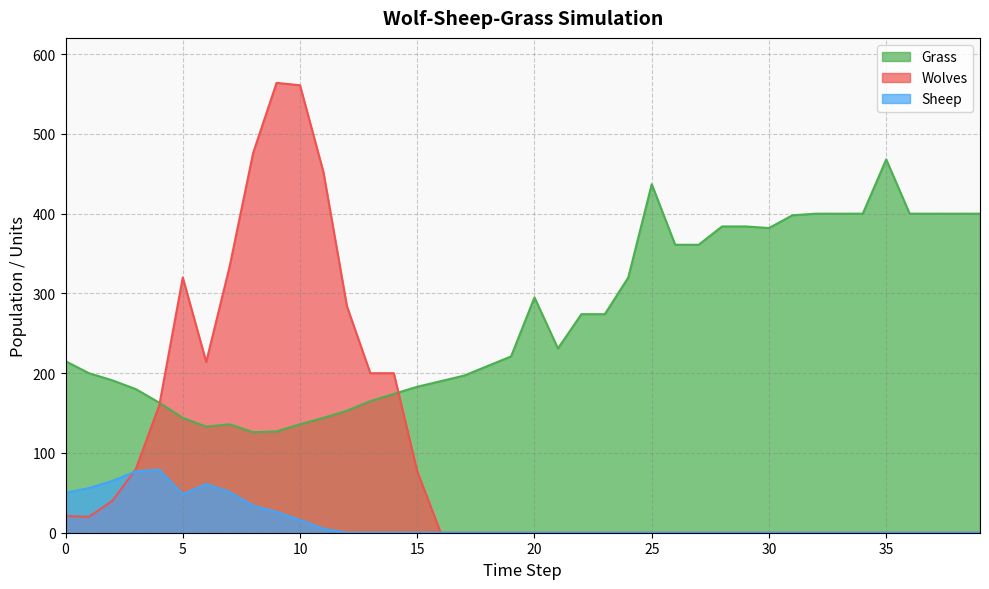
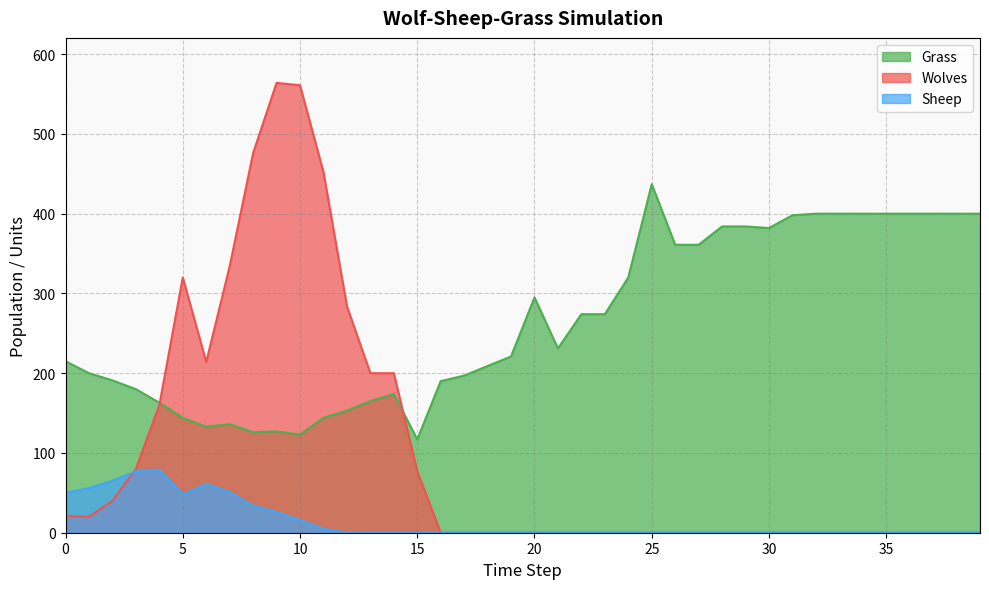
  {
    "Grass": {
      "0": 220,
      "5": 140,
-     "10": 140,
-     "15": 180,
+     "10": 120,
+     "15": 120,
      "20": 300,
      "25": 440,
      "30": 380,
-     "35": 470
+     "35": 400
    },
    "Wolves": {
      "0": 20,
      "5": 320,
      "10": 560,
      "15": 80
    },
    "Sheep": {
      "0": 50,
      "5": 50,
      "10": 20,
      "15": 0
    }
  }
